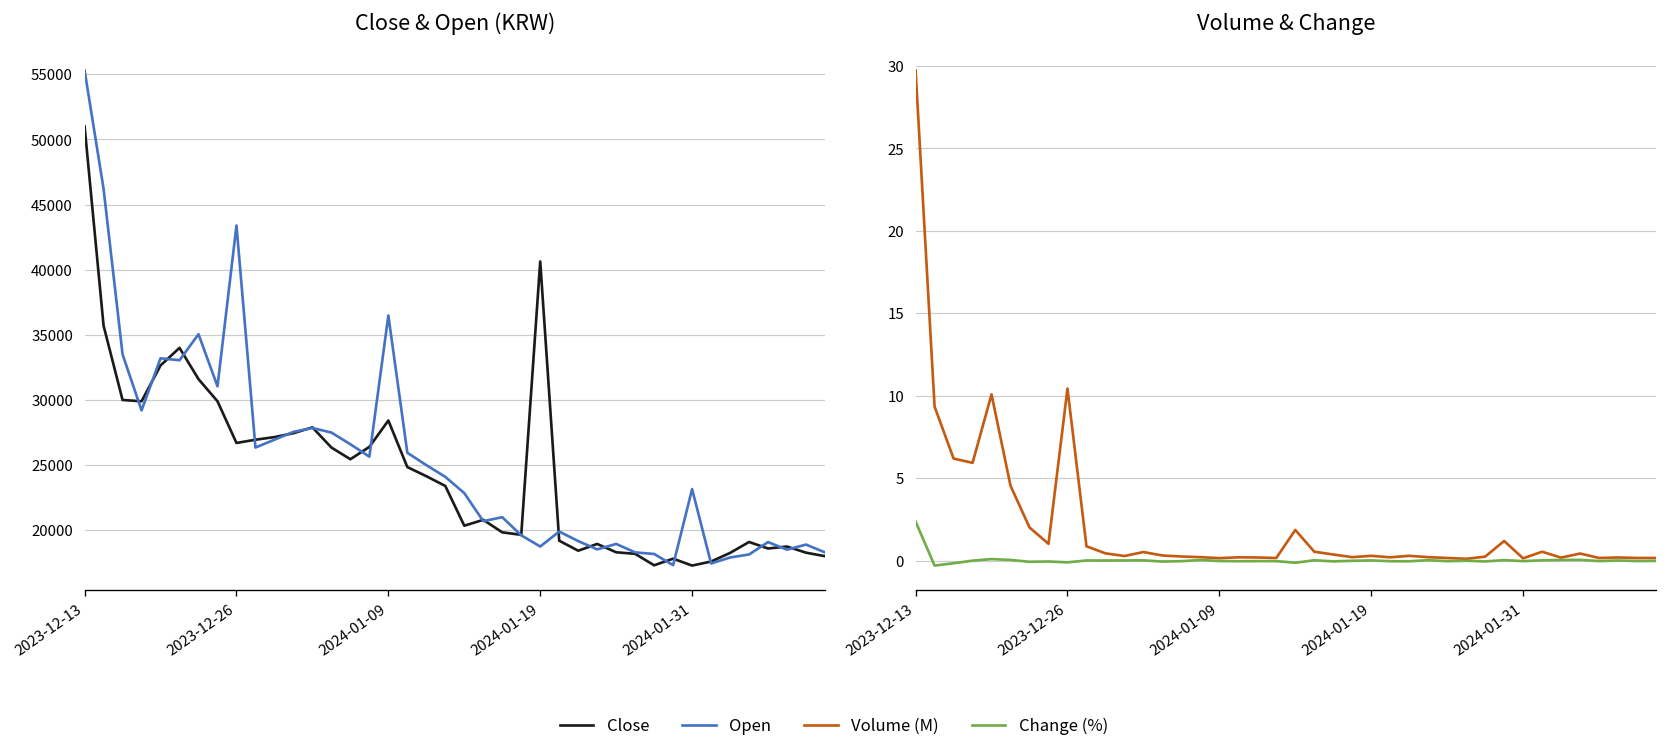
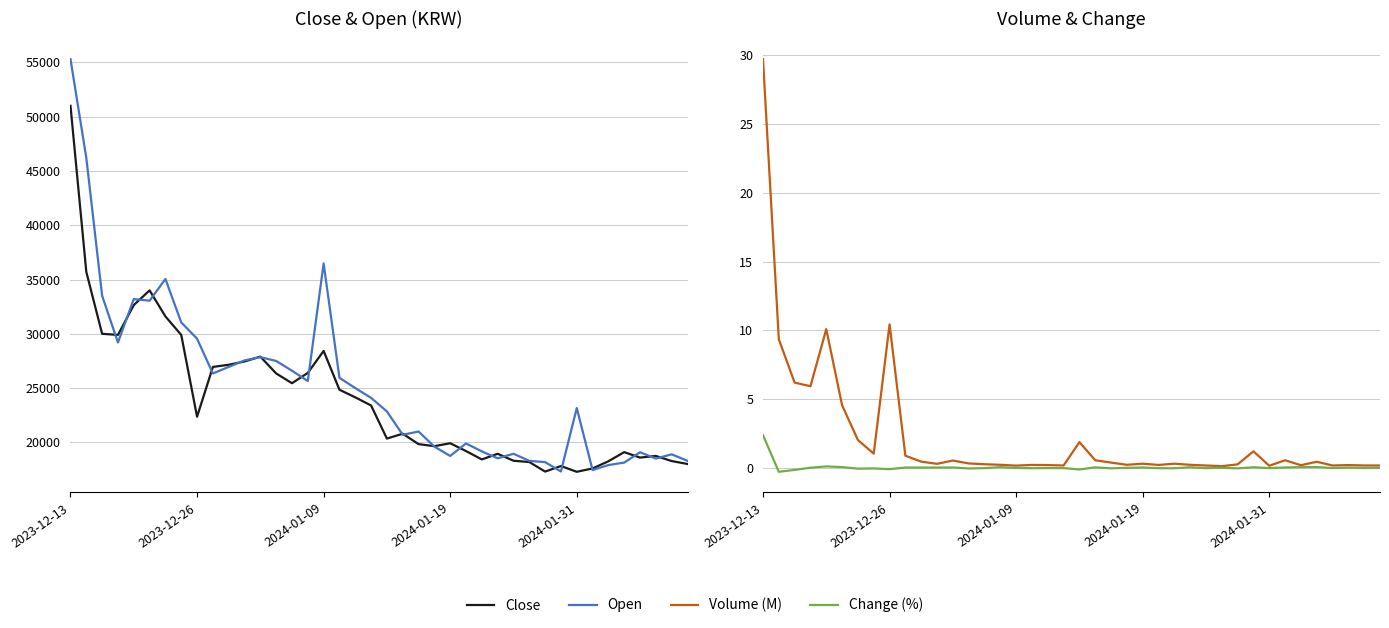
  {
    "Close & Open (KRW)": {
      "Close": {
        "2023-12-13": 51000,
-       "2023-12-26": 26700,
+       "2023-12-26": 22400,
        "2024-01-09": 28400,
-       "2024-01-19": 40600,
+       "2024-01-19": 19900,
        "2024-01-31": 17300
      },
      "Open": {
        "2023-12-13": 55300,
-       "2023-12-26": 43400,
+       "2023-12-26": 29600,
        "2024-01-09": 36500,
        "2024-01-19": 18800,
        "2024-01-31": 23200
      }
    },
    "Volume & Change": {
      "Volume (M)": {
        "2023-12-13": 29.7,
        "2023-12-26": 10.4,
        "2024-01-19": 0.3
      },
      "Change (%)": {
        "2023-12-13": 2.4,
        "2023-12-26": -0.1,
        "2024-01-19": 0.0
      }
    }
  }
